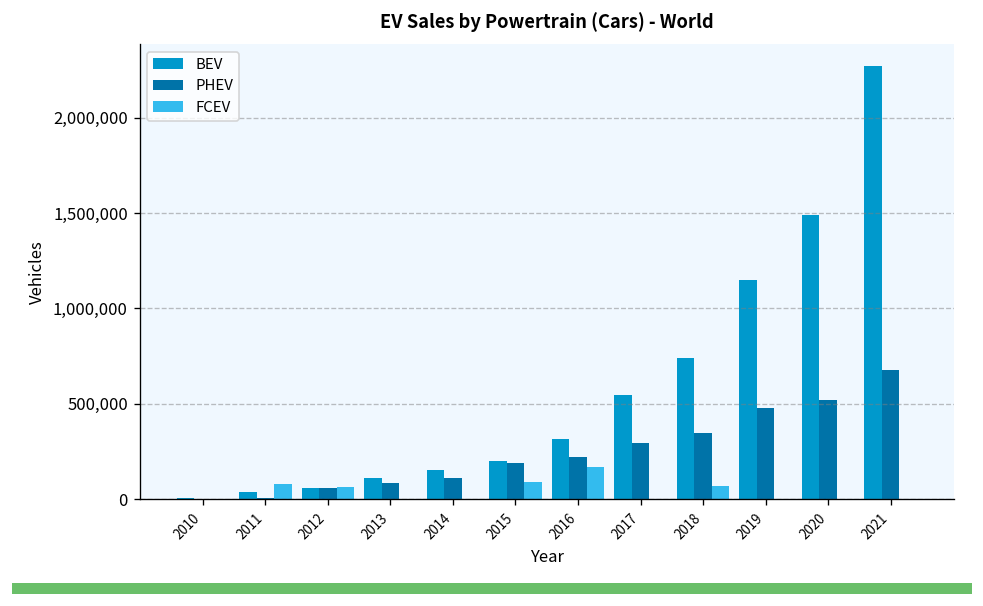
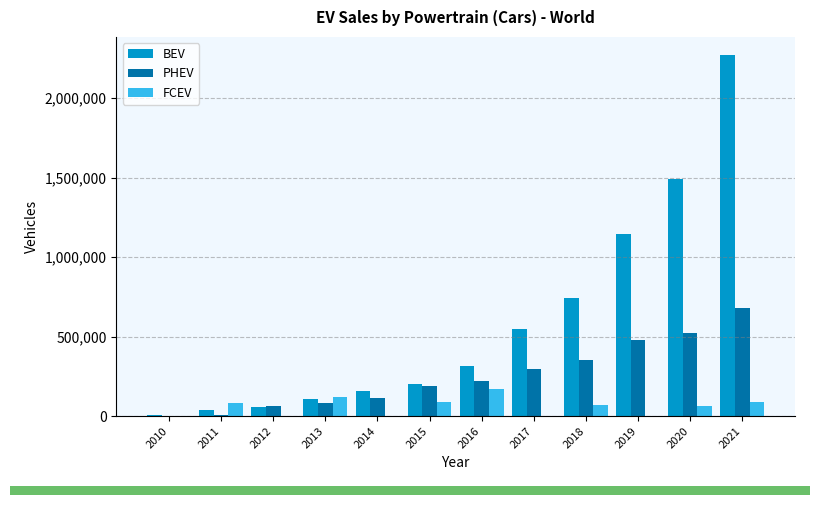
  {
    "FCEV": {
      "2011": "80,000",
-     "2012": "70,000",
-     "2013": "0",
+     "2012": "0",
+     "2013": "120,000",
      "2015": "90,000",
      "2016": "170,000",
      "2018": "70,000",
-     "2020": "0",
-     "2021": "0"
+     "2020": "70,000",
+     "2021": "90,000"
    }
  }
